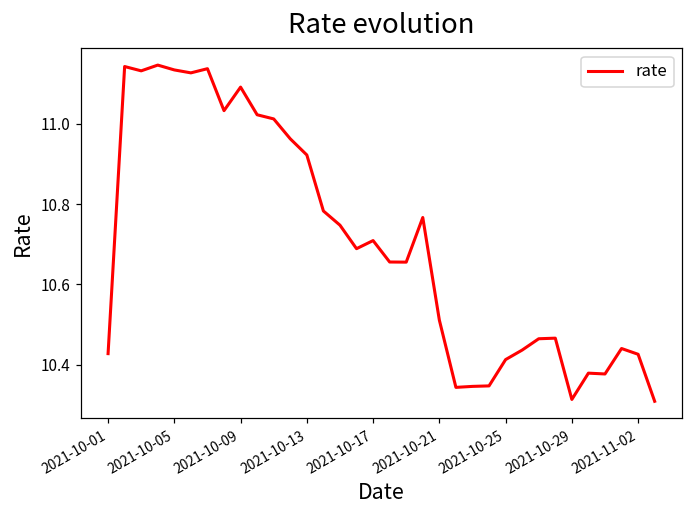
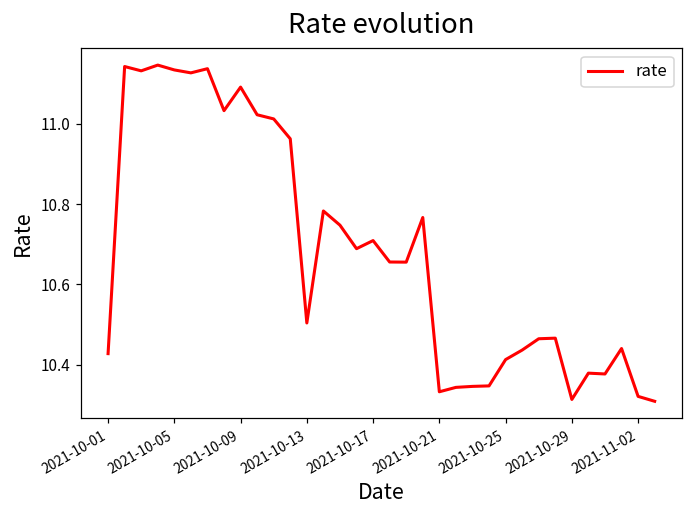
  {
    "2021-10-01": 10.43,
    "2021-10-05": 11.13,
    "2021-10-09": 11.09,
-   "2021-10-13": 10.92,
+   "2021-10-13": 10.50,
    "2021-10-17": 10.71,
-   "2021-10-21": 10.51,
+   "2021-10-21": 10.33,
    "2021-10-25": 10.41,
    "2021-10-29": 10.31,
-   "2021-11-02": 10.43
+   "2021-11-02": 10.32
  }
